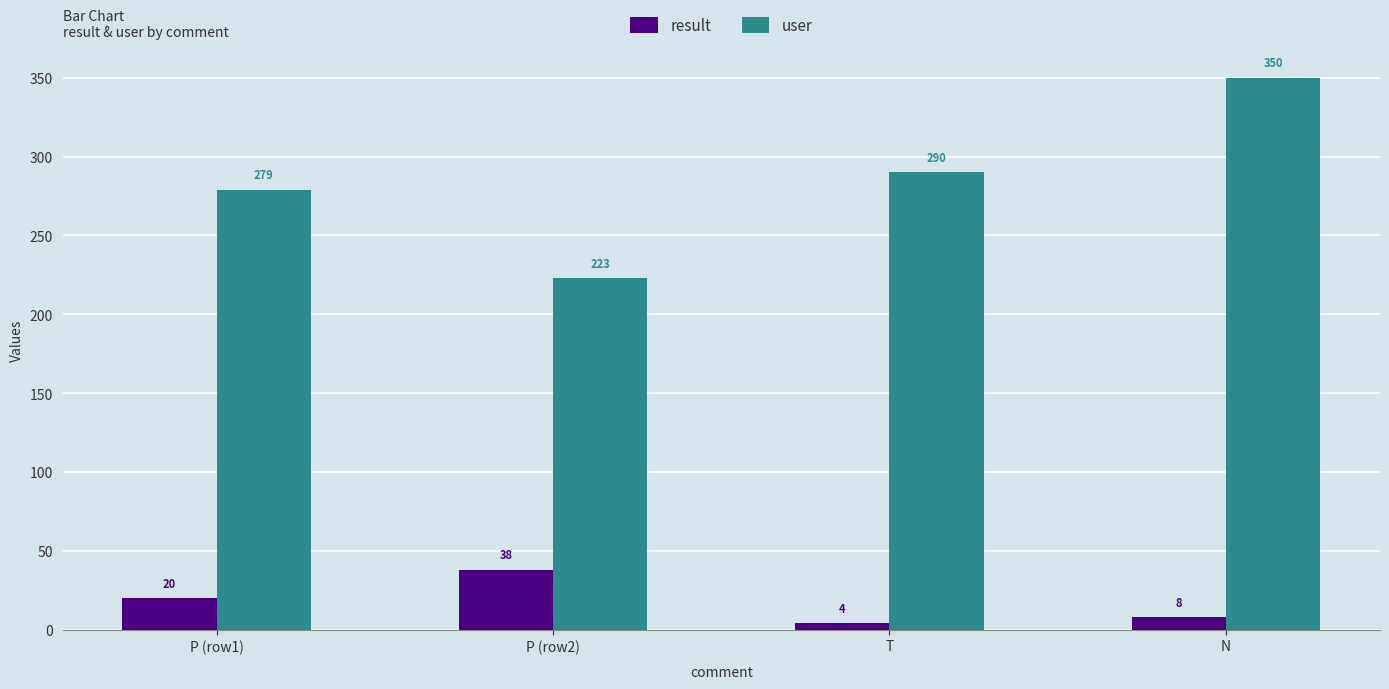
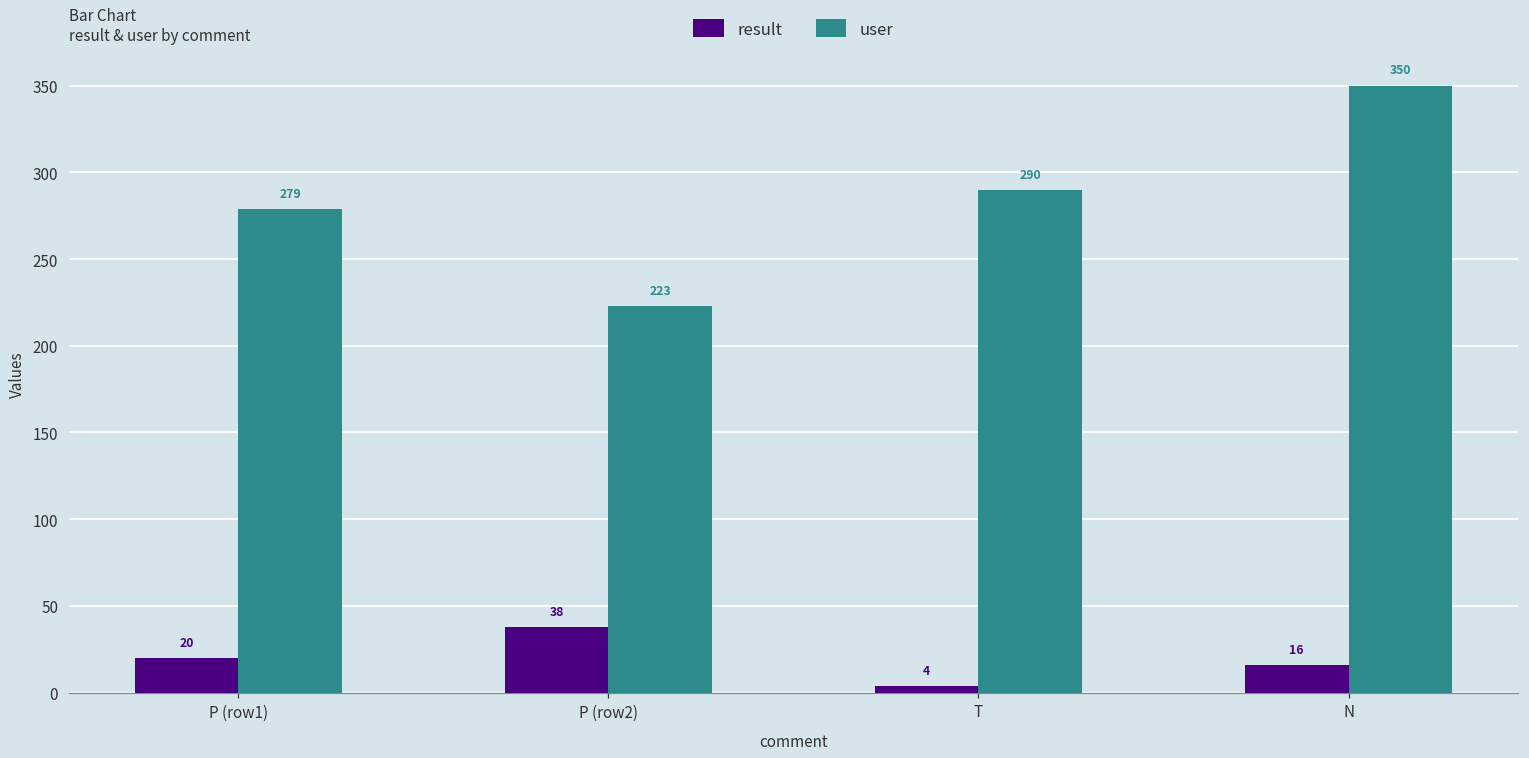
  {
    "result": {
      "P (row1)": 20,
      "P (row2)": 38,
      "T": 4,
-     "N": 8
+     "N": 16
    },
    "user": {
      "P (row1)": 279,
      "P (row2)": 223,
      "T": 290,
      "N": 350
    }
  }
